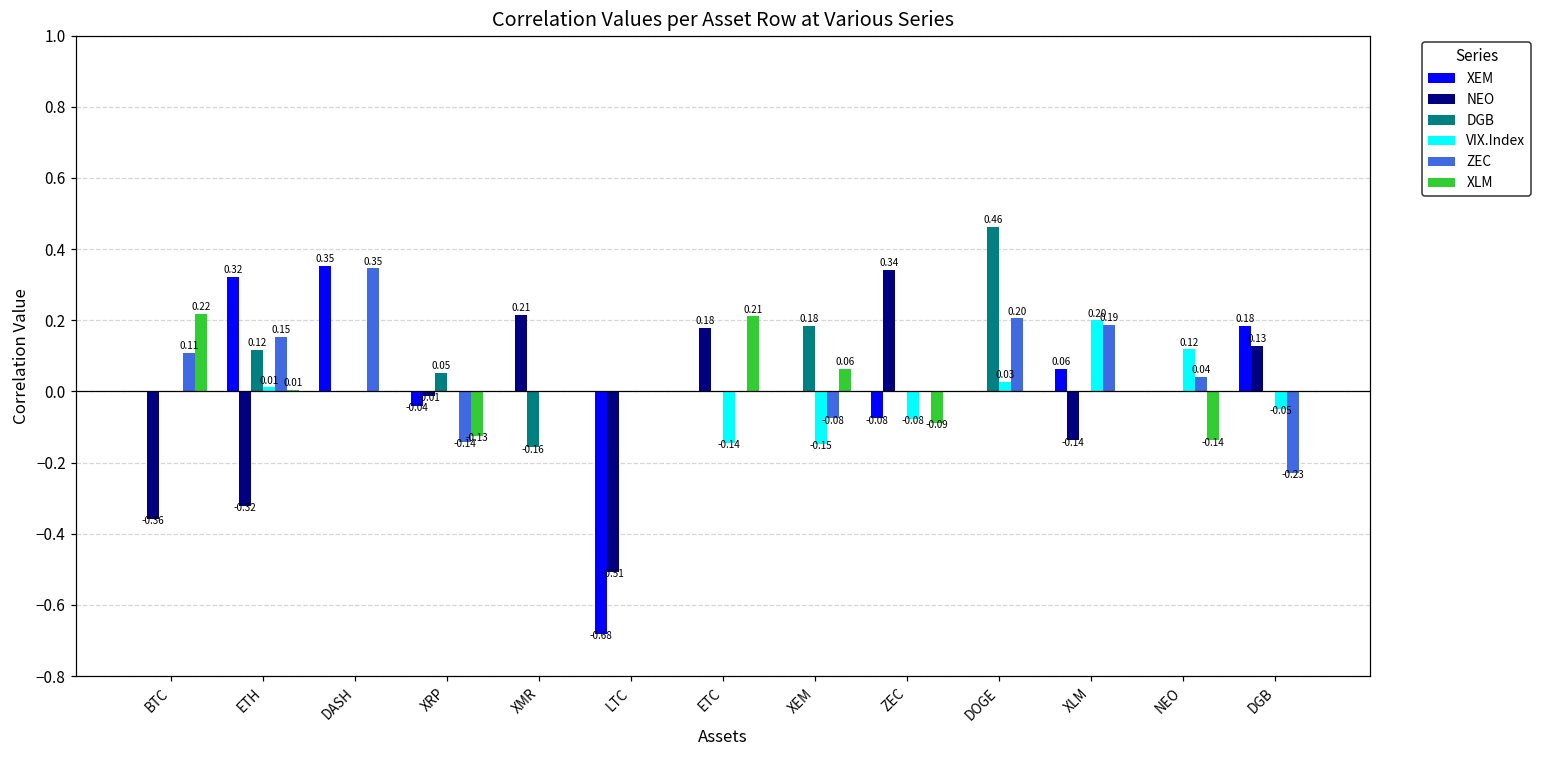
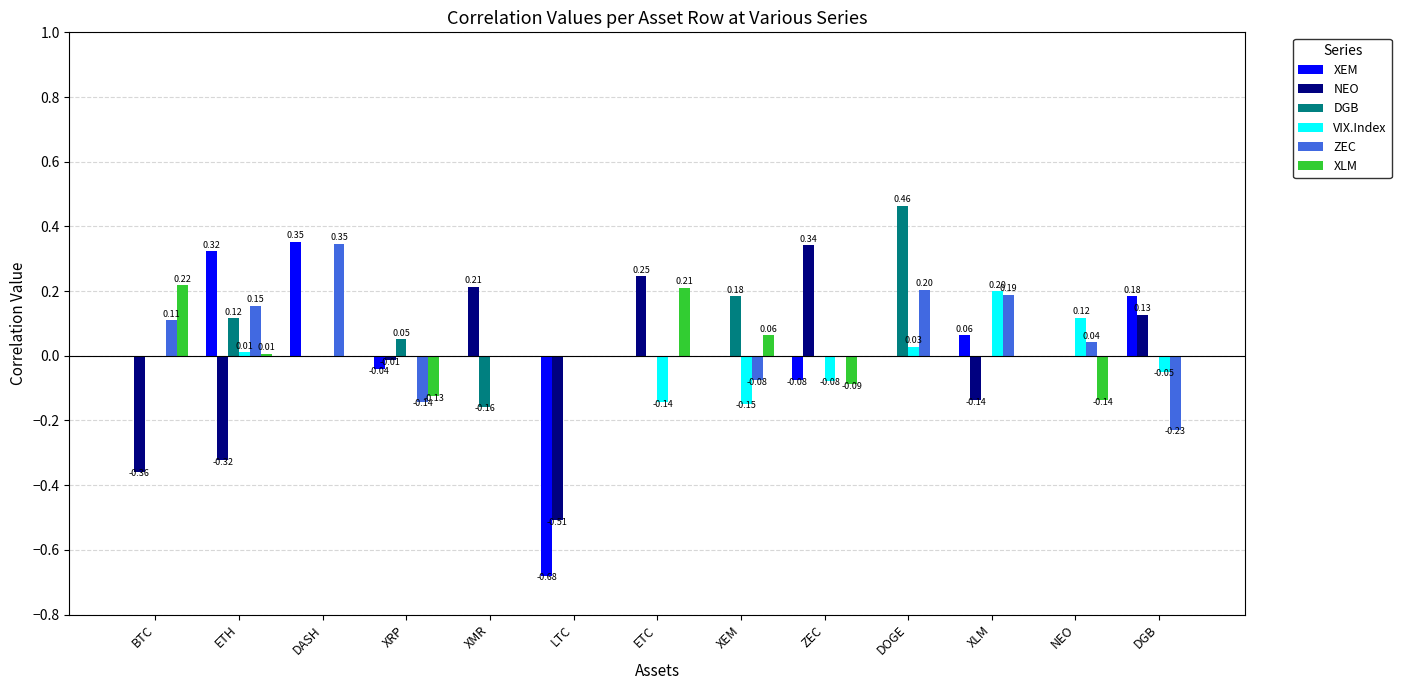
  {
    "XEM": {
      "ETH": 0.32,
      "DASH": 0.35,
      "XRP": -0.04,
      "LTC": -0.68,
      "ZEC": -0.08,
      "XLM": 0.06,
      "DGB": 0.18
    },
    "NEO": {
      "BTC": -0.36,
      "ETH": -0.32,
      "XRP": -0.01,
      "XMR": 0.21,
      "LTC": -0.51,
-     "ETC": 0.18,
+     "ETC": 0.25,
      "ZEC": 0.34,
      "XLM": -0.14,
      "DGB": 0.13
    },
    "DGB": {
      "ETH": 0.12,
      "XRP": 0.05,
      "XMR": -0.16,
      "XEM": 0.18,
      "DOGE": 0.46
    },
    "VIX.Index": {
      "ETH": 0.01,
      "ETC": -0.14,
      "XEM": -0.15,
      "ZEC": -0.08,
      "DOGE": 0.03,
      "NEO": 0.12,
      "DGB": -0.05
    },
    "ZEC": {
      "BTC": 0.11,
      "ETH": 0.15,
      "DASH": 0.35,
      "XEM": -0.08,
      "DOGE": 0.20,
      "NEO": 0.04,
      "DGB": -0.23
    },
    "XLM": {
      "BTC": 0.22,
      "ETH": 0.01,
      "ETC": 0.21,
      "XEM": 0.06,
      "ZEC": -0.09,
      "NEO": -0.14
    }
  }
